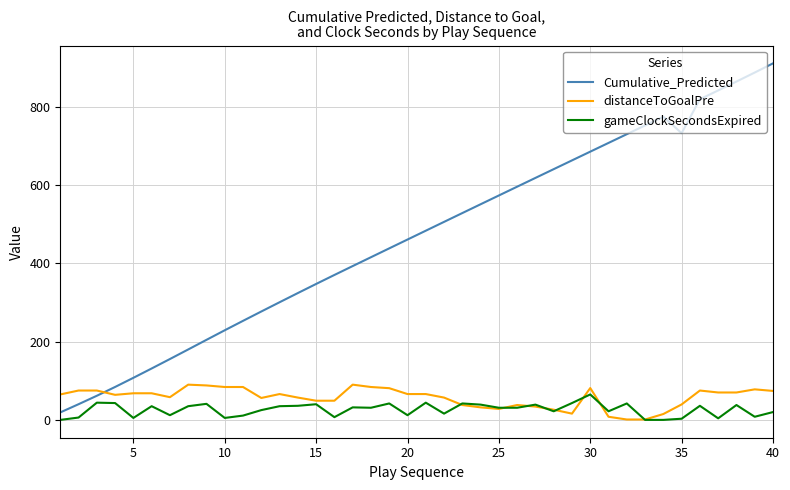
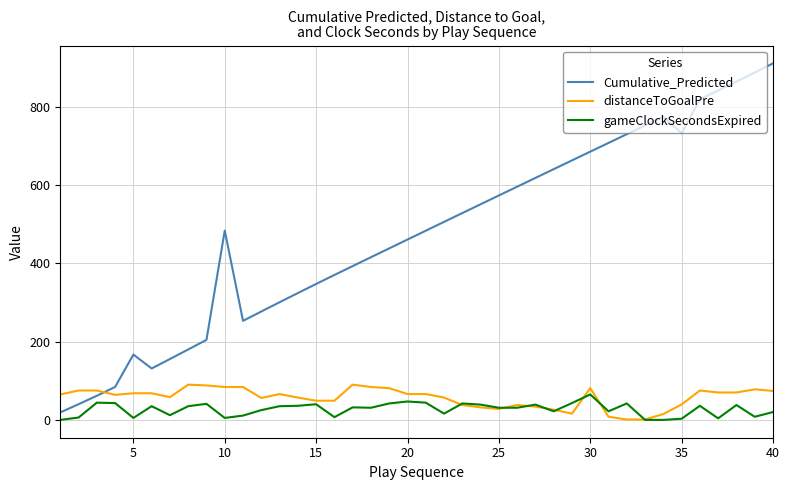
  {
    "Cumulative_Predicted": {
-     "5": 110,
-     "10": 230,
+     "5": 170,
+     "10": 480,
      "15": 350,
      "20": 460,
      "25": 570,
      "30": 690,
      "35": 730,
      "40": 910
    },
    "distanceToGoalPre": {
      "5": 70,
      "10": 80,
      "15": 50,
      "20": 70,
      "30": 80,
      "35": 40,
      "40": 70
    },
    "gameClockSecondsExpired": {
      "5": 10,
      "10": 10,
      "15": 40,
-     "20": 10,
+     "20": 50,
      "30": 70,
      "35": 0,
      "40": 20
    }
  }
